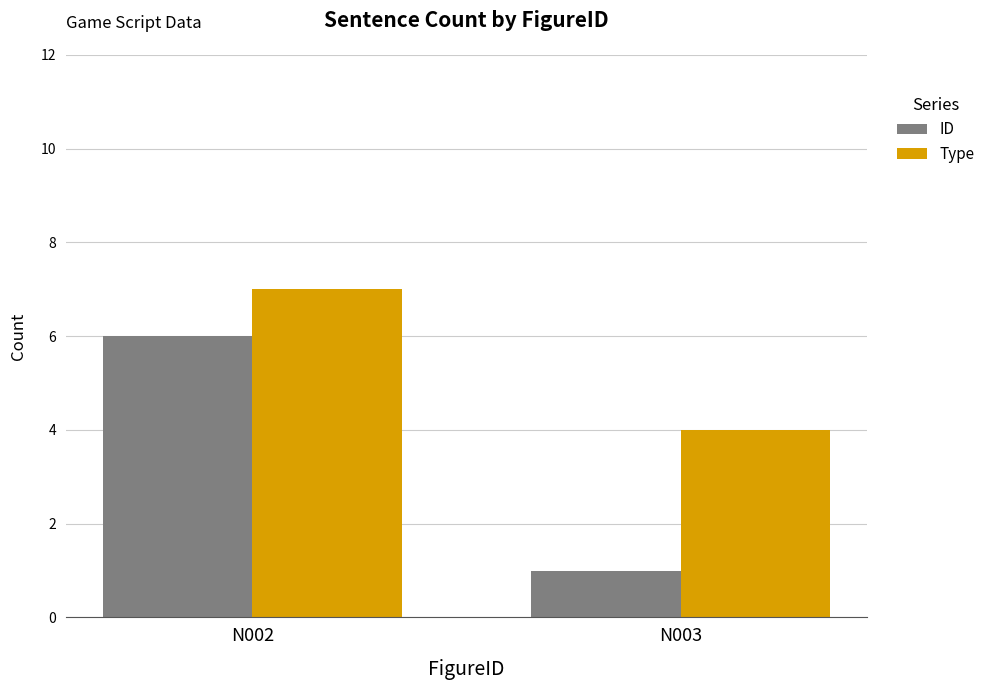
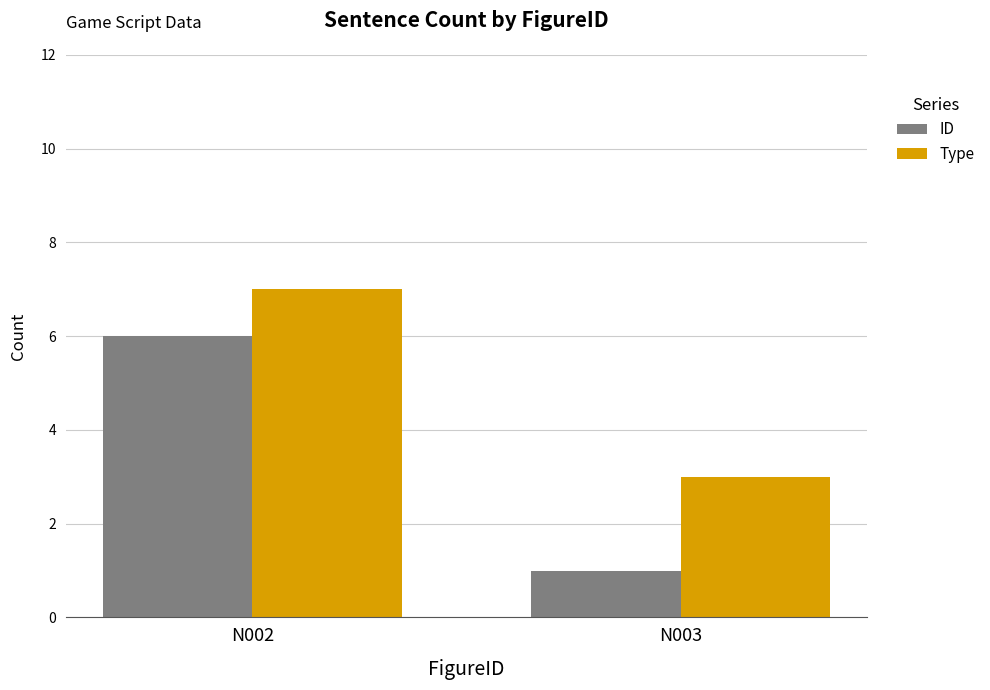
  {
    "ID": {
      "N002": 6,
      "N003": 1
    },
    "Type": {
      "N002": 7,
-     "N003": 4
+     "N003": 3
    }
  }
